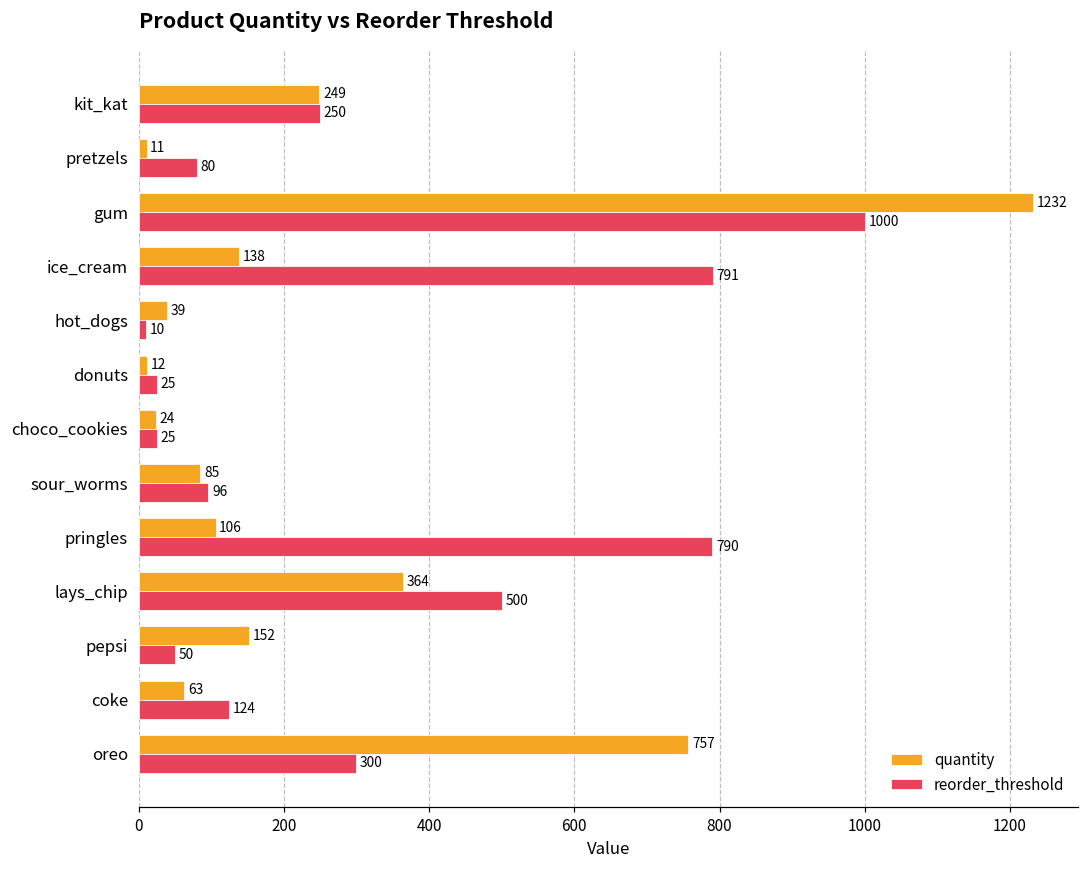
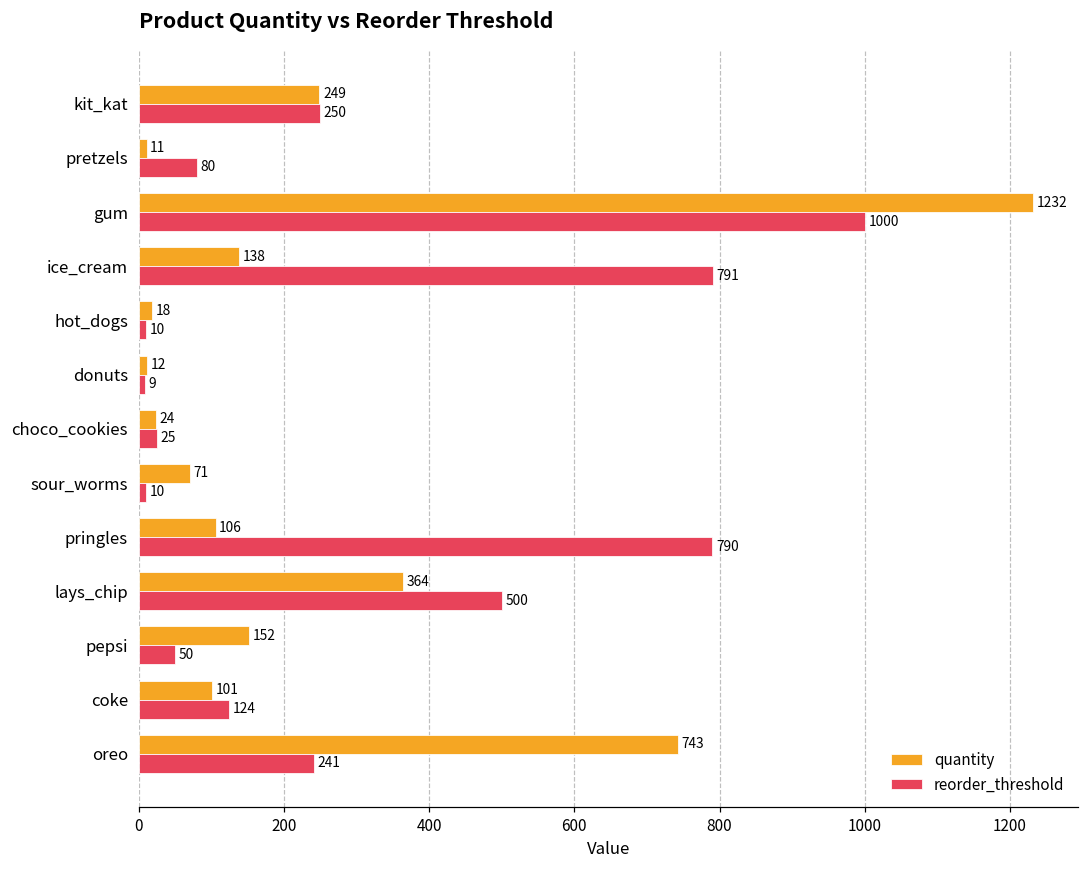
  {
    "quantity": {
      "kit_kat": 249,
      "pretzels": 11,
      "gum": 1232,
      "ice_cream": 138,
-     "hot_dogs": 39,
+     "hot_dogs": 18,
      "donuts": 12,
      "choco_cookies": 24,
-     "sour_worms": 85,
+     "sour_worms": 71,
      "pringles": 106,
      "lays_chip": 364,
      "pepsi": 152,
-     "coke": 63,
-     "oreo": 757
+     "coke": 101,
+     "oreo": 743
    },
    "reorder_threshold": {
      "kit_kat": 250,
      "pretzels": 80,
      "gum": 1000,
      "ice_cream": 791,
      "hot_dogs": 10,
-     "donuts": 25,
+     "donuts": 9,
      "choco_cookies": 25,
-     "sour_worms": 96,
+     "sour_worms": 10,
      "pringles": 790,
      "lays_chip": 500,
      "pepsi": 50,
      "coke": 124,
-     "oreo": 300
+     "oreo": 241
    }
  }
